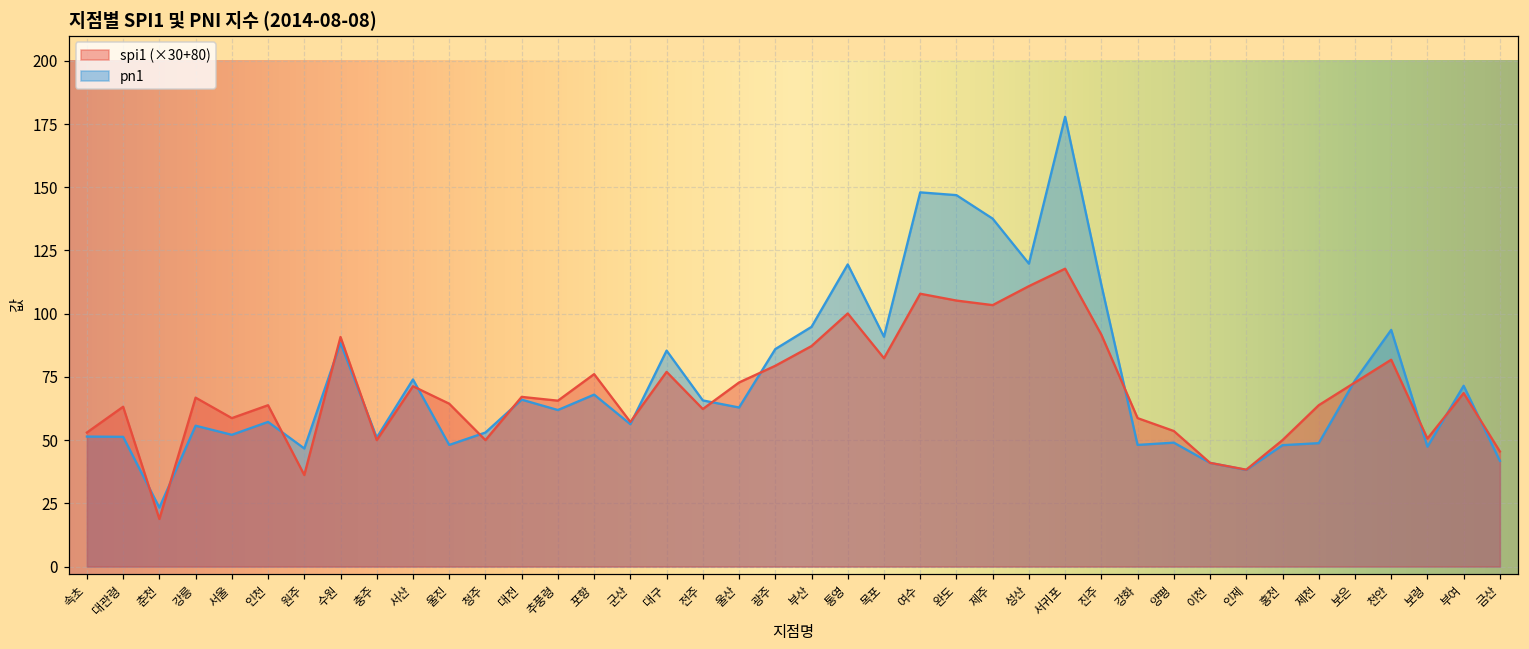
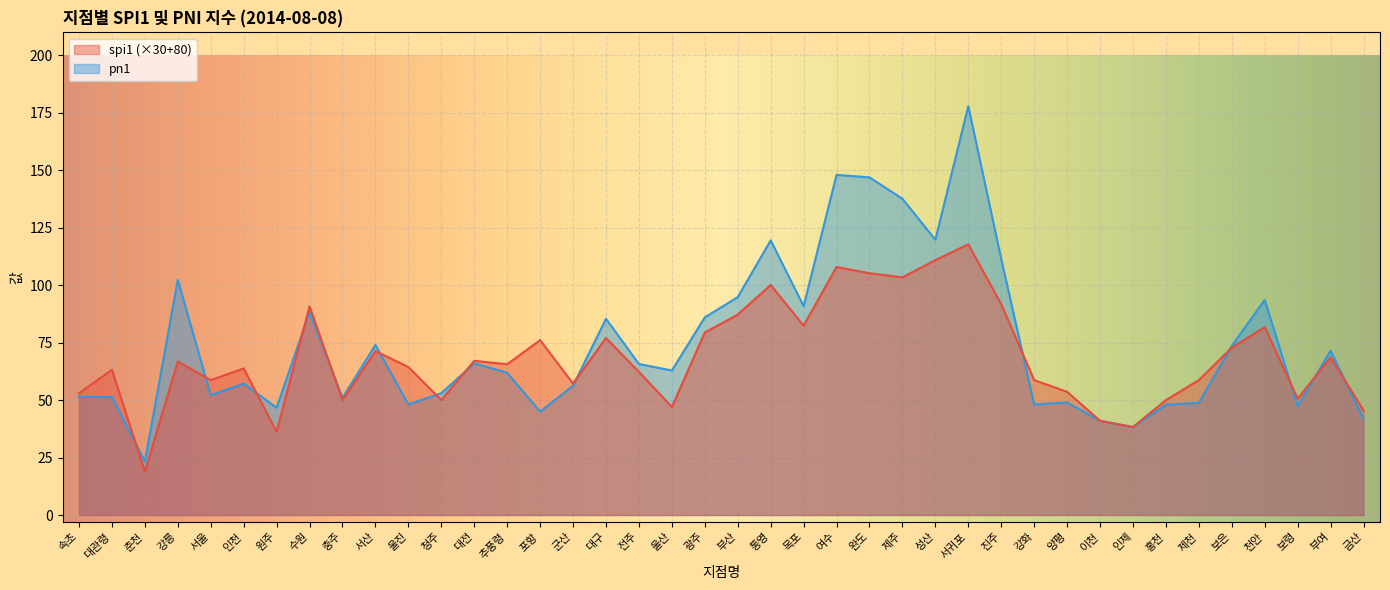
  {
    "pn1": {
      "속초": 51,
      "대관령": 51,
      "춘천": 23,
-     "강릉": 56,
+     "강릉": 102,
      "서울": 52,
      "인천": 57,
      "원주": 47,
      "수원": 88,
      "서산": 74,
      "울진": 48,
      "청주": 53,
      "추풍령": 62,
-     "포항": 68,
+     "포항": 45,
      "대구": 85,
      "전주": 66,
      "울산": 63,
      "광주": 86,
      "부산": 95,
      "통영": 120,
      "목포": 91,
      "여수": 148,
      "완도": 147,
      "제주": 138,
      "성산": 120,
      "서귀포": 178,
      "진주": 111,
      "강화": 48,
      "양평": 49,
      "홍천": 48,
      "제천": 49,
      "천안": 94,
      "보령": 47,
      "부여": 72,
      "금산": 42
    },
    "spi1 (×30+80)": {
      "속초": 53,
      "대관령": 63,
      "춘천": 19,
      "강릉": 67,
      "서울": 59,
      "인천": 64,
      "원주": 36,
      "수원": 91,
      "서산": 71,
      "울진": 64,
      "청주": 50,
      "추풍령": 66,
      "포항": 76,
      "대구": 77,
      "전주": 62,
-     "울산": 73,
+     "울산": 47,
      "광주": 79,
      "부산": 87,
      "통영": 100,
      "목포": 82,
      "여수": 108,
      "완도": 105,
      "제주": 103,
      "성산": 111,
      "서귀포": 118,
      "진주": 92,
      "강화": 59,
      "양평": 54,
      "홍천": 50,
-     "제천": 64,
+     "제천": 59,
      "천안": 82,
      "보령": 51,
      "부여": 69,
      "금산": 46
    }
  }
